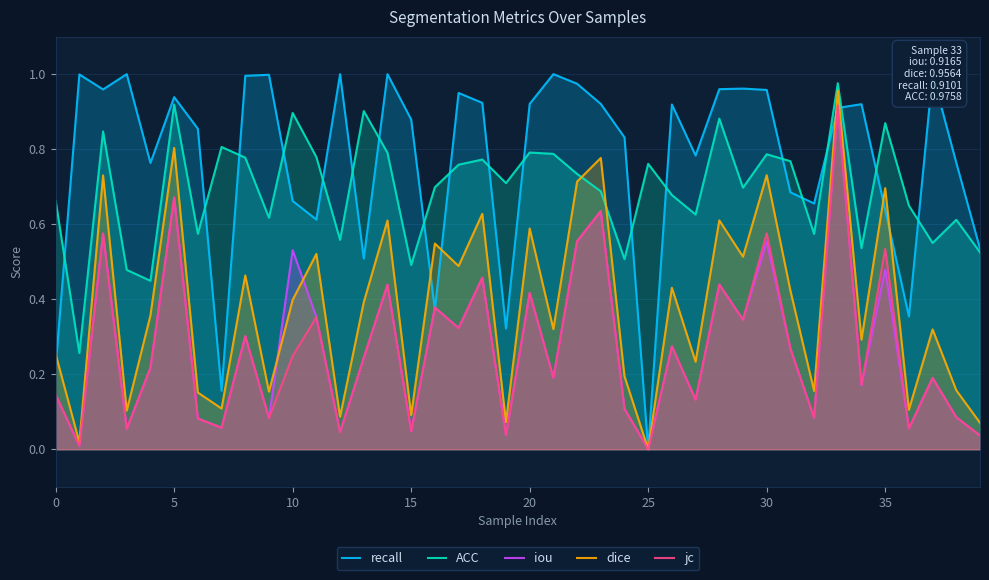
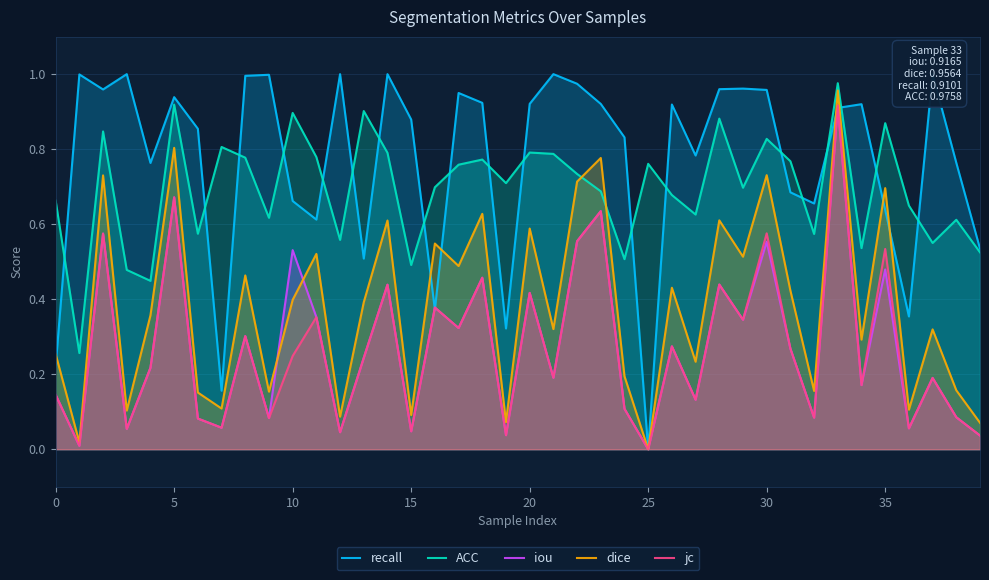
  {
    "recall": {
      "0": 0.22,
      "5": 0.94,
      "10": 0.66,
      "15": 0.88,
      "20": 0.92,
      "30": 0.96,
      "35": 0.64
    },
    "ACC": {
      "0": 0.66,
      "5": 0.92,
      "10": 0.90,
      "15": 0.49,
      "20": 0.79,
      "25": 0.76,
-     "30": 0.79,
+     "30": 0.83,
      "35": 0.87
    },
    "iou": {
      "10": 0.53,
      "30": 0.55,
      "35": 0.48
    },
    "dice": {
      "0": 0.25,
      "5": 0.80,
      "10": 0.40,
      "15": 0.09,
      "20": 0.59,
      "30": 0.73,
      "35": 0.70
    },
    "jc": {
      "10": 0.25,
      "30": 0.58,
      "35": 0.53
    }
  }
